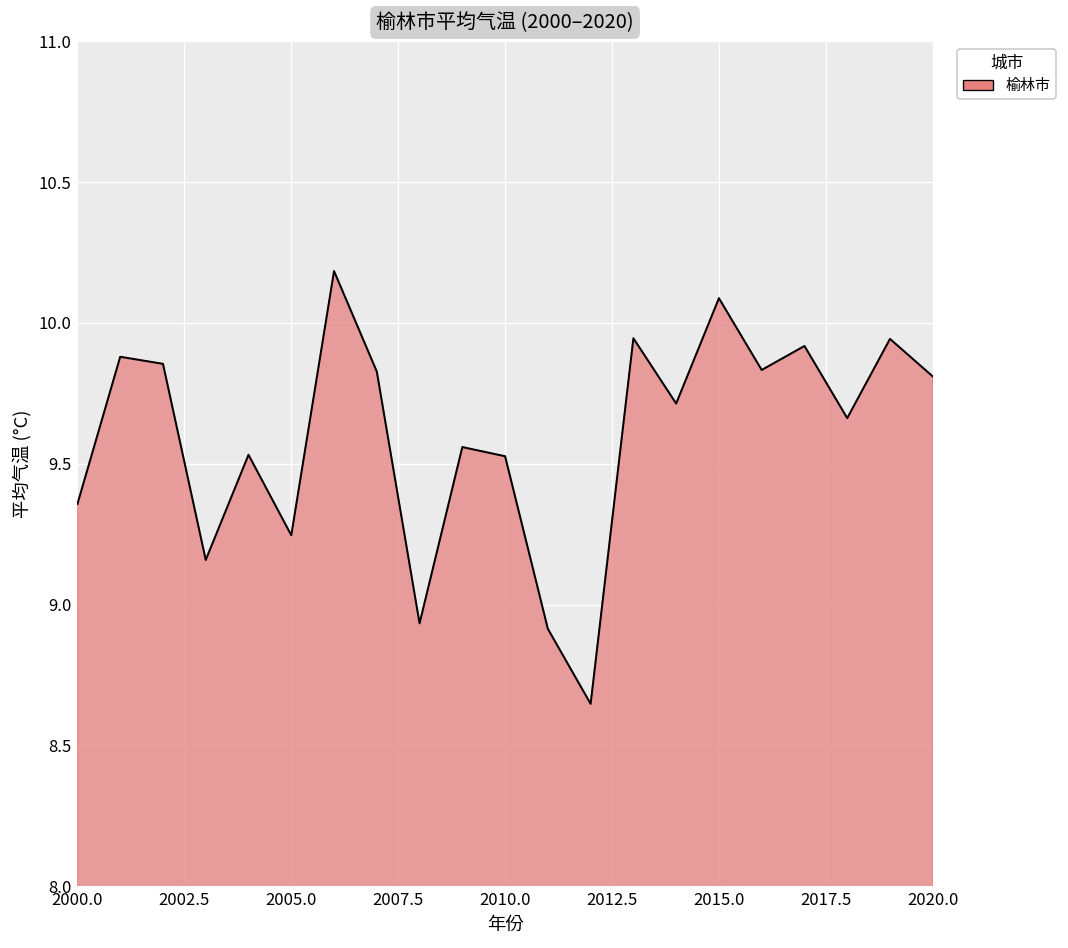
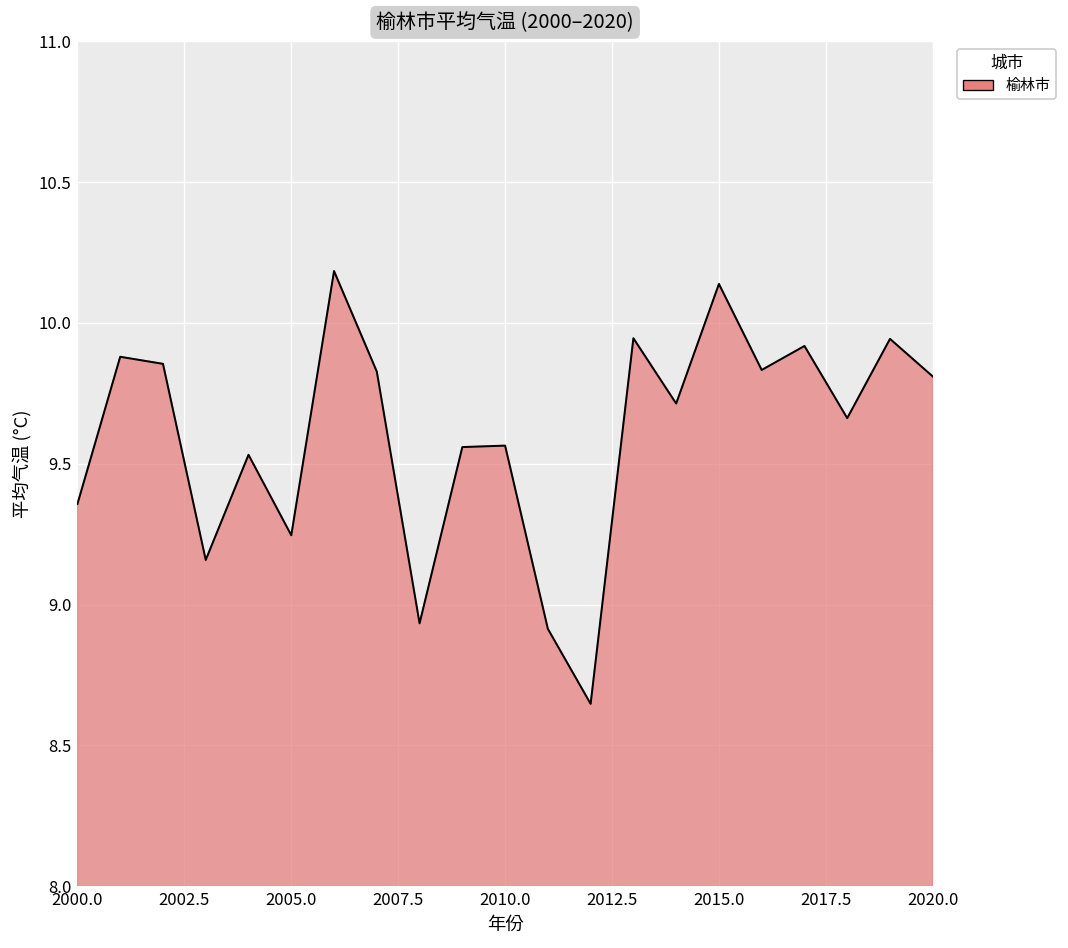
  {
    "2000.0": 9.36,
    "2005.0": 9.25,
-   "2010.0": 9.53,
-   "2015.0": 10.09,
+   "2010.0": 9.56,
+   "2015.0": 10.14,
    "2020.0": 9.81
  }
